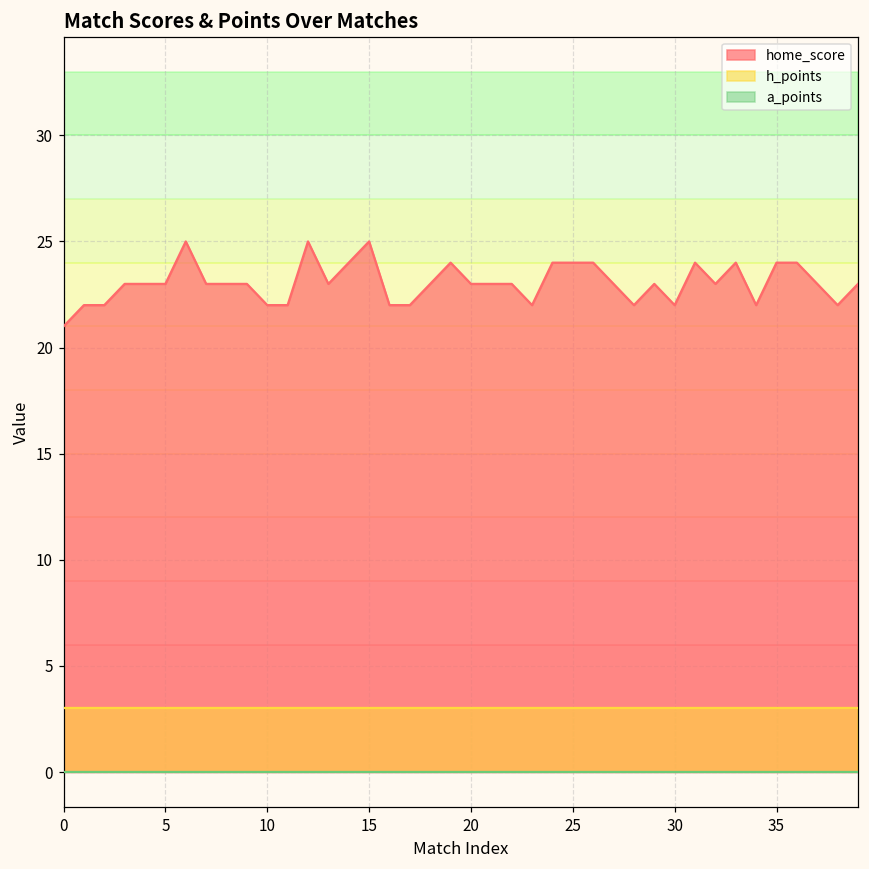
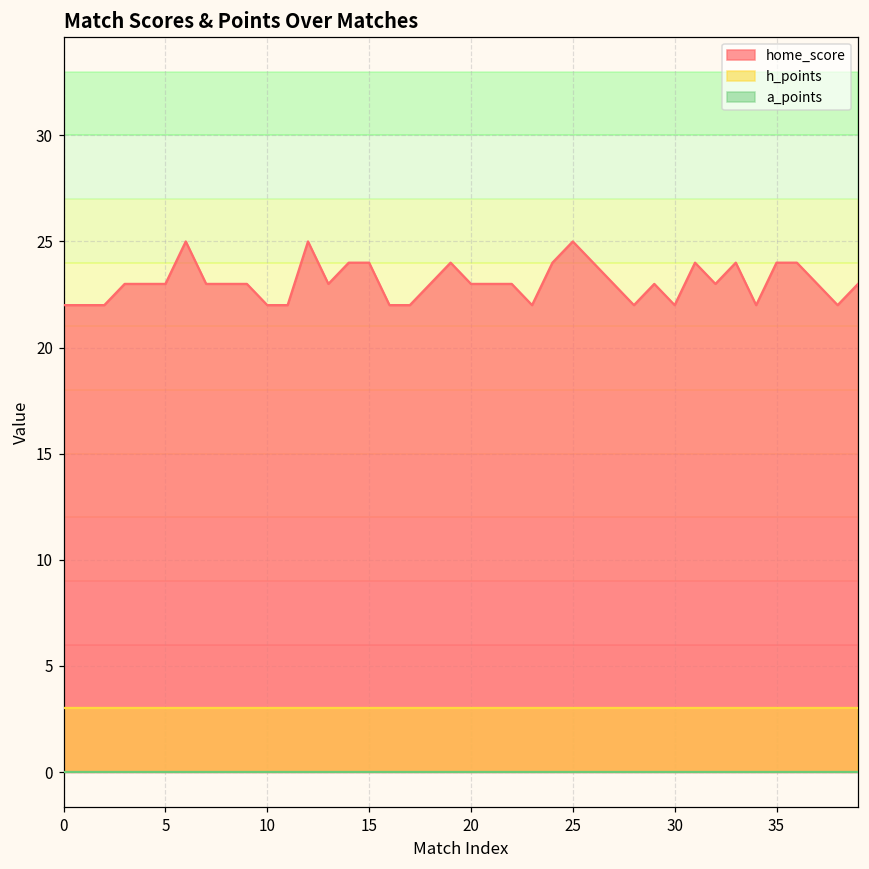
  {
    "home_score": {
-     "0": 21,
+     "0": 22,
      "5": 23,
      "10": 22,
-     "15": 25,
+     "15": 24,
      "20": 23,
-     "25": 24,
+     "25": 25,
      "30": 22,
      "35": 24
    },
    "h_points": {
      "0": 3,
      "5": 3,
      "10": 3,
      "15": 3,
      "20": 3,
      "25": 3,
      "30": 3,
      "35": 3
    },
    "a_points": {
      "0": 0,
      "5": 0,
      "10": 0,
      "15": 0,
      "20": 0,
      "25": 0,
      "30": 0,
      "35": 0
    }
  }
